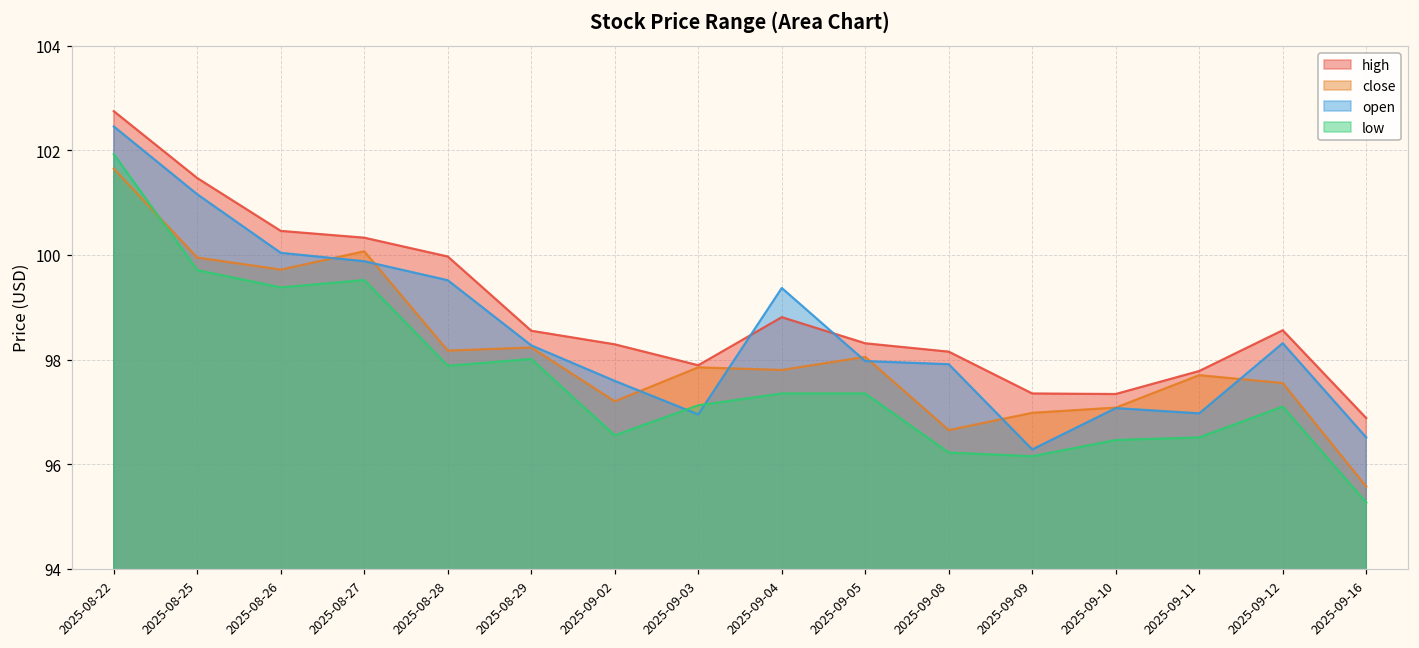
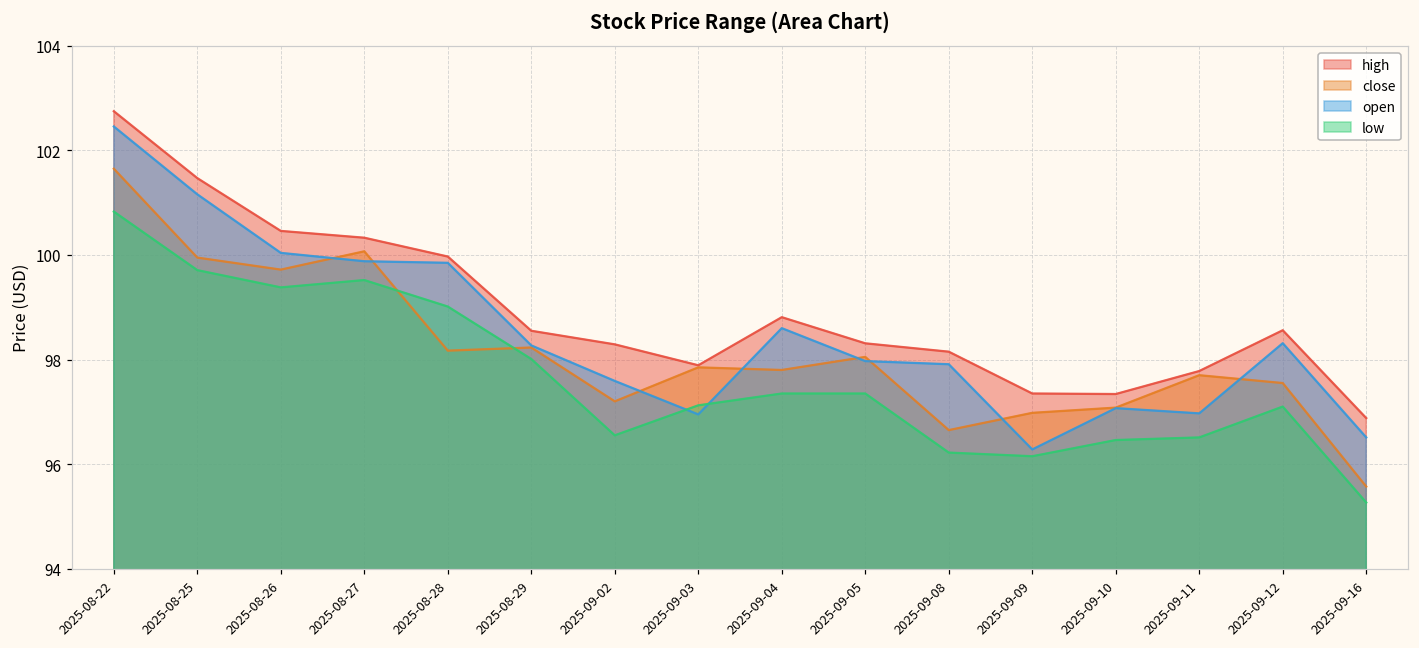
  {
    "open": {
      "2025-08-22": 102.5,
      "2025-08-25": 101.2,
      "2025-08-26": 100.0,
      "2025-08-27": 99.9,
-     "2025-08-28": 99.5,
+     "2025-08-28": 99.8,
      "2025-09-02": 97.6,
      "2025-09-03": 96.9,
-     "2025-09-04": 99.4,
+     "2025-09-04": 98.6,
      "2025-09-05": 98.0,
      "2025-09-08": 97.9,
      "2025-09-09": 96.3,
      "2025-09-11": 97.0,
      "2025-09-12": 98.3,
      "2025-09-16": 96.5
    },
    "low": {
-     "2025-08-22": 101.9,
+     "2025-08-22": 100.8,
      "2025-08-25": 99.7,
      "2025-08-26": 99.4,
      "2025-08-27": 99.5,
-     "2025-08-28": 97.9,
+     "2025-08-28": 99.0,
      "2025-08-29": 98.0,
      "2025-09-02": 96.6,
      "2025-09-03": 97.1,
      "2025-09-04": 97.3,
      "2025-09-05": 97.3,
      "2025-09-08": 96.2,
      "2025-09-09": 96.2,
      "2025-09-10": 96.5,
      "2025-09-11": 96.5,
      "2025-09-12": 97.1,
      "2025-09-16": 95.3
    }
  }
